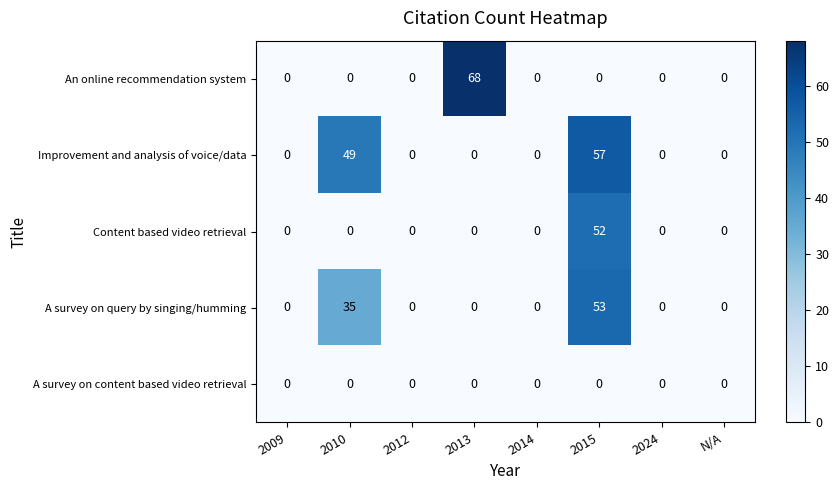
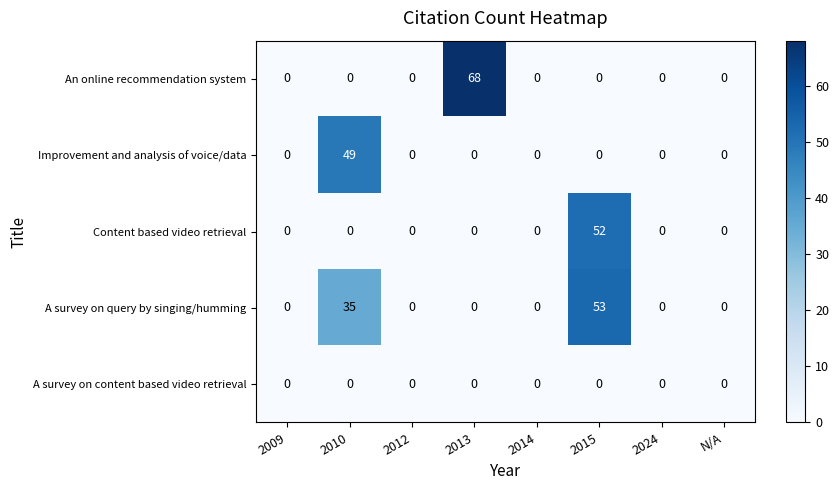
  {
    "An online recommendation system": {
      "2009": 0,
      "2010": 0,
      "2012": 0,
      "2013": 68,
      "2014": 0,
      "2015": 0,
      "2024": 0,
      "N/A": 0
    },
    "Improvement and analysis of voice/data": {
      "2009": 0,
      "2010": 49,
      "2012": 0,
      "2013": 0,
      "2014": 0,
-     "2015": 57,
+     "2015": 0,
      "2024": 0,
      "N/A": 0
    },
    "Content based video retrieval": {
      "2009": 0,
      "2010": 0,
      "2012": 0,
      "2013": 0,
      "2014": 0,
      "2015": 52,
      "2024": 0,
      "N/A": 0
    },
    "A survey on query by singing/humming": {
      "2009": 0,
      "2010": 35,
      "2012": 0,
      "2013": 0,
      "2014": 0,
      "2015": 53,
      "2024": 0,
      "N/A": 0
    },
    "A survey on content based video retrieval": {
      "2009": 0,
      "2010": 0,
      "2012": 0,
      "2013": 0,
      "2014": 0,
      "2015": 0,
      "2024": 0,
      "N/A": 0
    }
  }
